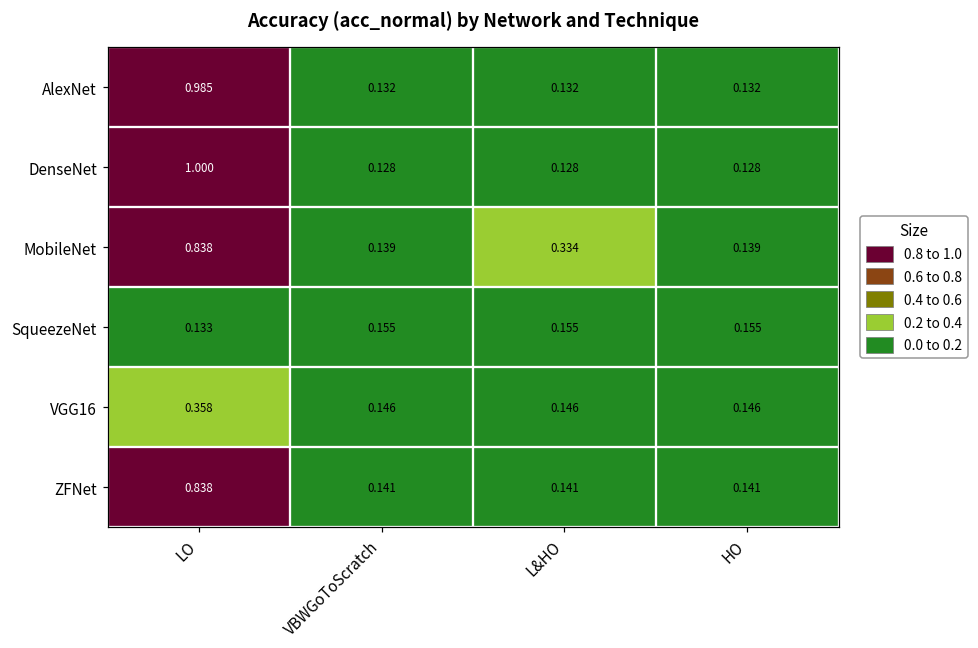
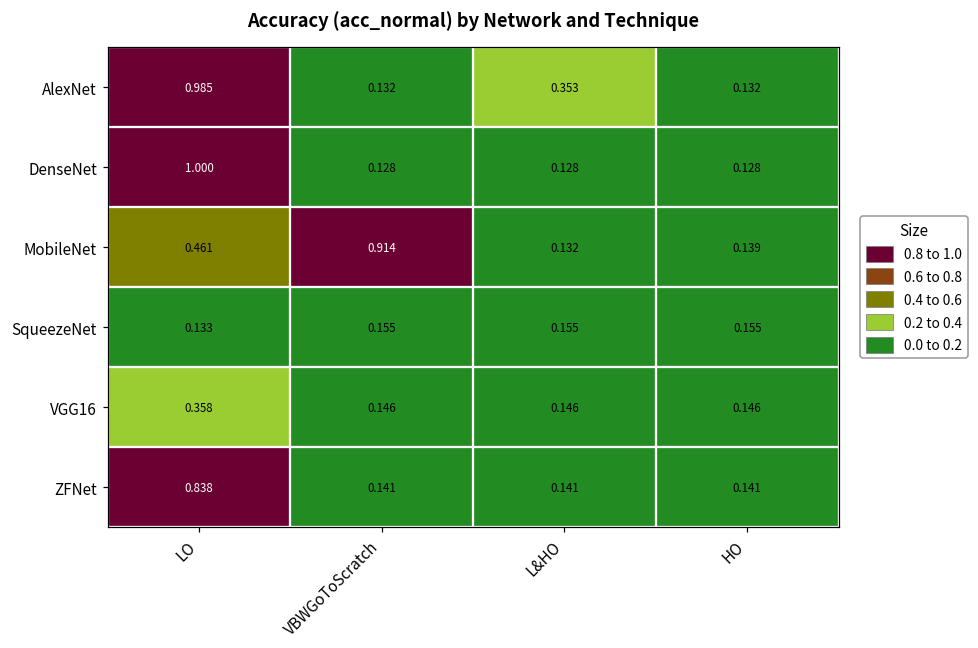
  {
    "AlexNet": {
      "LO": 0.985,
      "VBWGoToScratch": 0.132,
-     "L&HO": 0.132,
+     "L&HO": 0.353,
      "HO": 0.132
    },
    "DenseNet": {
      "LO": 1.000,
      "VBWGoToScratch": 0.128,
      "L&HO": 0.128,
      "HO": 0.128
    },
    "MobileNet": {
-     "LO": 0.838,
-     "VBWGoToScratch": 0.139,
-     "L&HO": 0.334,
+     "LO": 0.461,
+     "VBWGoToScratch": 0.914,
+     "L&HO": 0.132,
      "HO": 0.139
    },
    "SqueezeNet": {
      "LO": 0.133,
      "VBWGoToScratch": 0.155,
      "L&HO": 0.155,
      "HO": 0.155
    },
    "VGG16": {
      "LO": 0.358,
      "VBWGoToScratch": 0.146,
      "L&HO": 0.146,
      "HO": 0.146
    },
    "ZFNet": {
      "LO": 0.838,
      "VBWGoToScratch": 0.141,
      "L&HO": 0.141,
      "HO": 0.141
    }
  }
